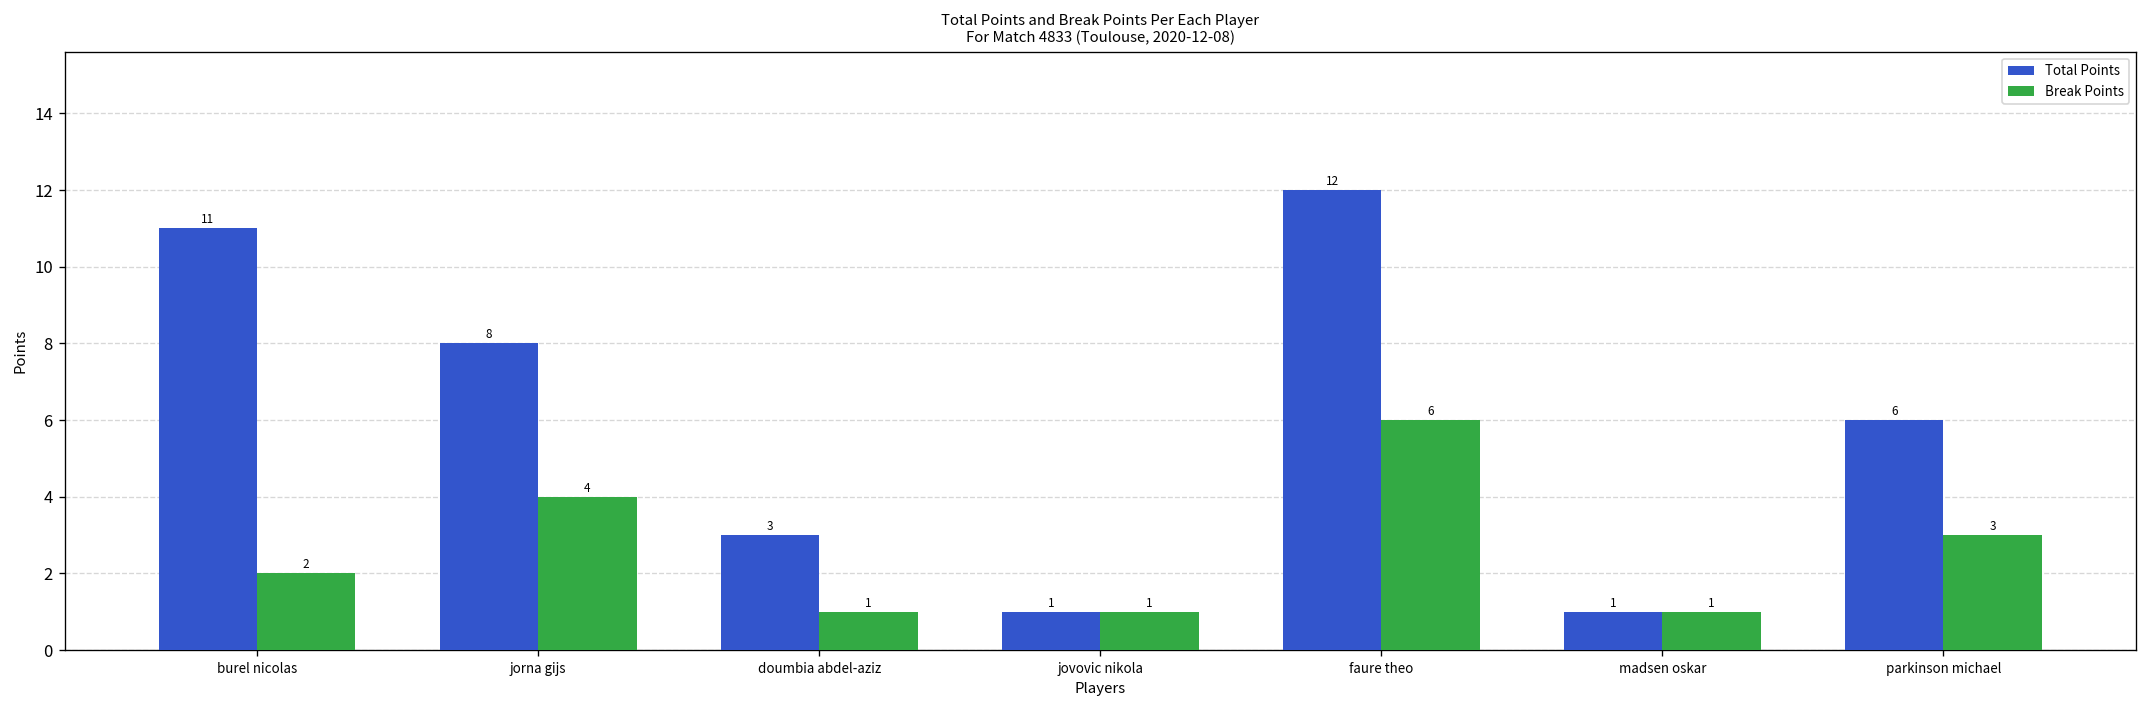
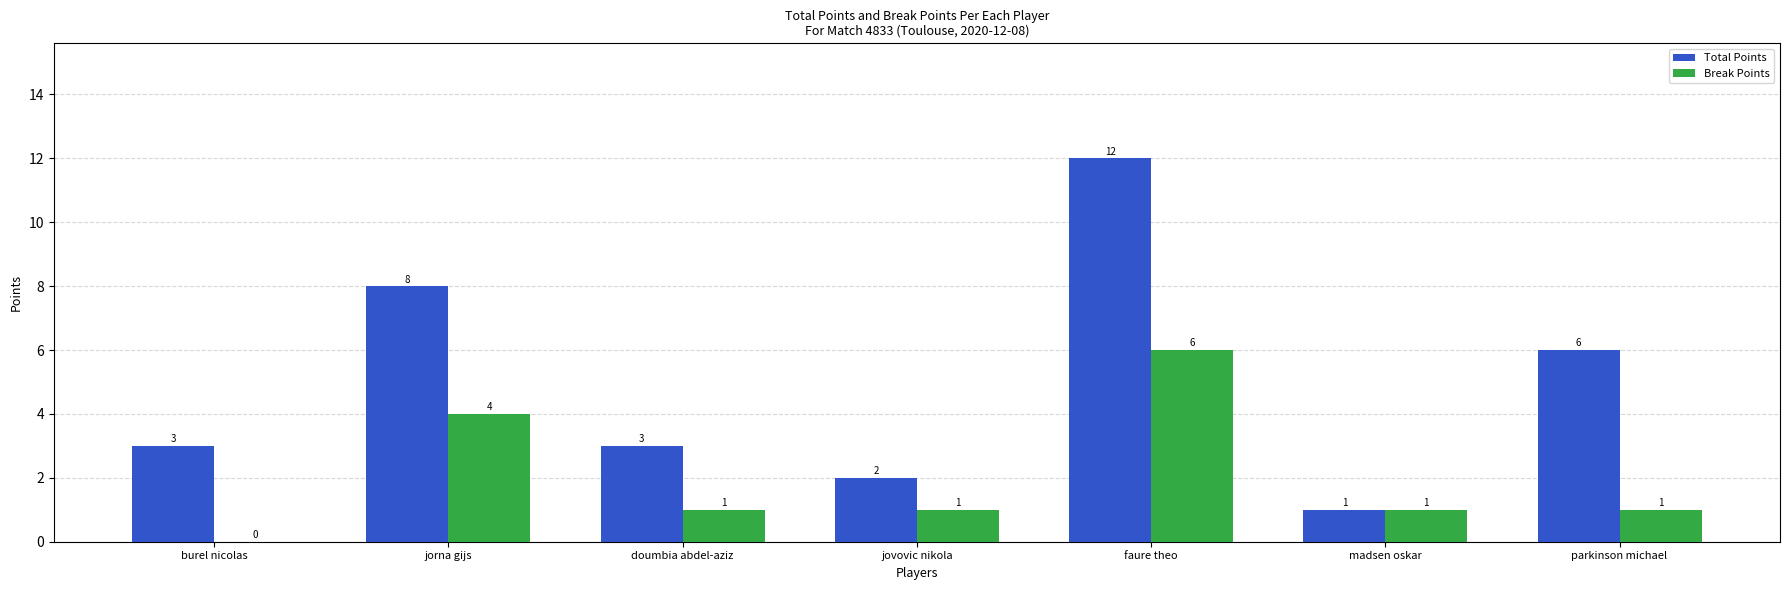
  {
    "Total Points": {
-     "burel nicolas": 11,
+     "burel nicolas": 3,
      "jorna gijs": 8,
      "doumbia abdel-aziz": 3,
-     "jovovic nikola": 1,
+     "jovovic nikola": 2,
      "faure theo": 12,
      "madsen oskar": 1,
      "parkinson michael": 6
    },
    "Break Points": {
-     "burel nicolas": 2,
+     "burel nicolas": 0,
      "jorna gijs": 4,
      "doumbia abdel-aziz": 1,
      "jovovic nikola": 1,
      "faure theo": 6,
      "madsen oskar": 1,
-     "parkinson michael": 3
+     "parkinson michael": 1
    }
  }
